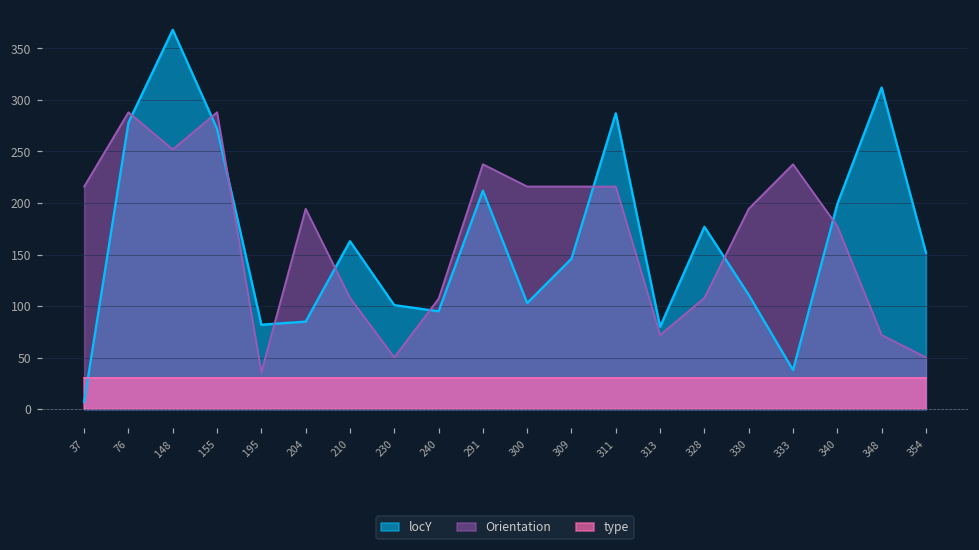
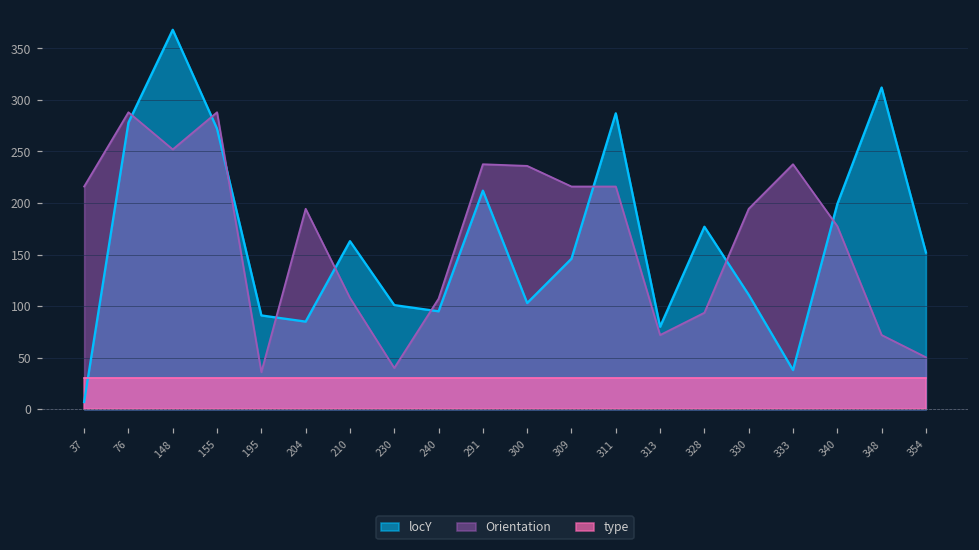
  {
    "locY": {
      "37": 10,
      "76": 280,
      "148": 370,
      "155": 270,
-     "195": 80,
+     "195": 90,
      "204": 90,
      "210": 160,
      "230": 100,
      "240": 100,
      "291": 210,
      "300": 100,
      "309": 150,
      "311": 290,
      "313": 80,
      "328": 180,
      "330": 110,
      "333": 40,
      "340": 200,
      "348": 310,
      "354": 150
    },
    "Orientation": {
      "37": 220,
      "76": 290,
      "148": 250,
      "155": 290,
      "195": 40,
      "204": 190,
      "210": 110,
-     "230": 50,
+     "230": 40,
      "240": 110,
      "291": 240,
-     "300": 220,
+     "300": 240,
      "309": 220,
      "311": 220,
      "313": 70,
-     "328": 110,
+     "328": 90,
      "330": 190,
      "333": 240,
      "340": 180,
      "348": 70,
      "354": 50
    },
    "type": {
      "37": 30,
      "76": 30,
      "148": 30,
      "155": 30,
      "195": 30,
      "204": 30,
      "210": 30,
      "230": 30,
      "240": 30,
      "291": 30,
      "300": 30,
      "309": 30,
      "311": 30,
      "313": 30,
      "328": 30,
      "330": 30,
      "333": 30,
      "340": 30,
      "348": 30,
      "354": 30
    }
  }
